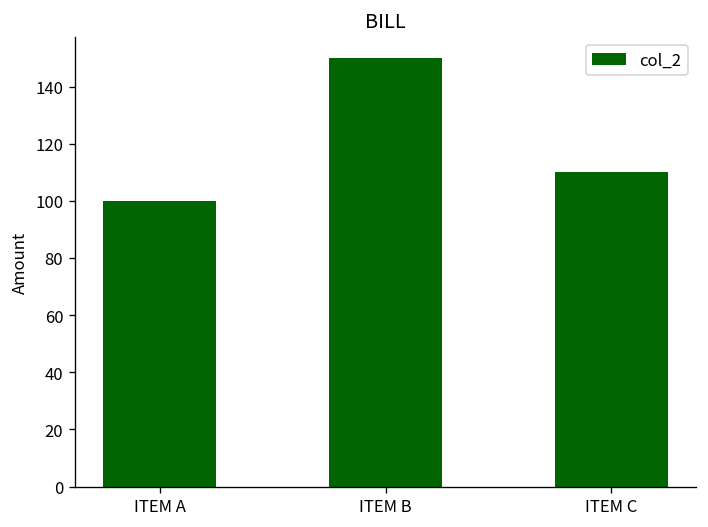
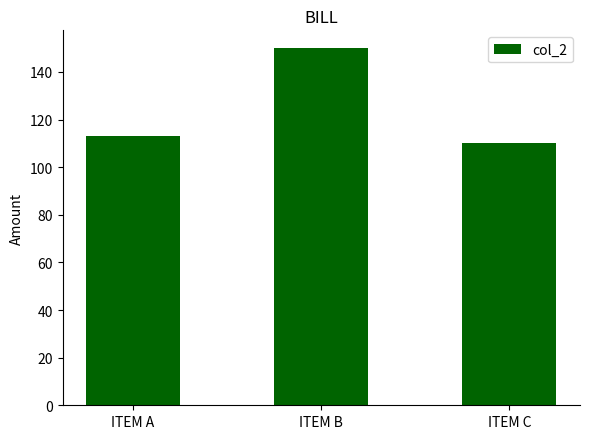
  {
-   "ITEM A": 100,
+   "ITEM A": 113,
    "ITEM B": 150,
    "ITEM C": 110
  }
